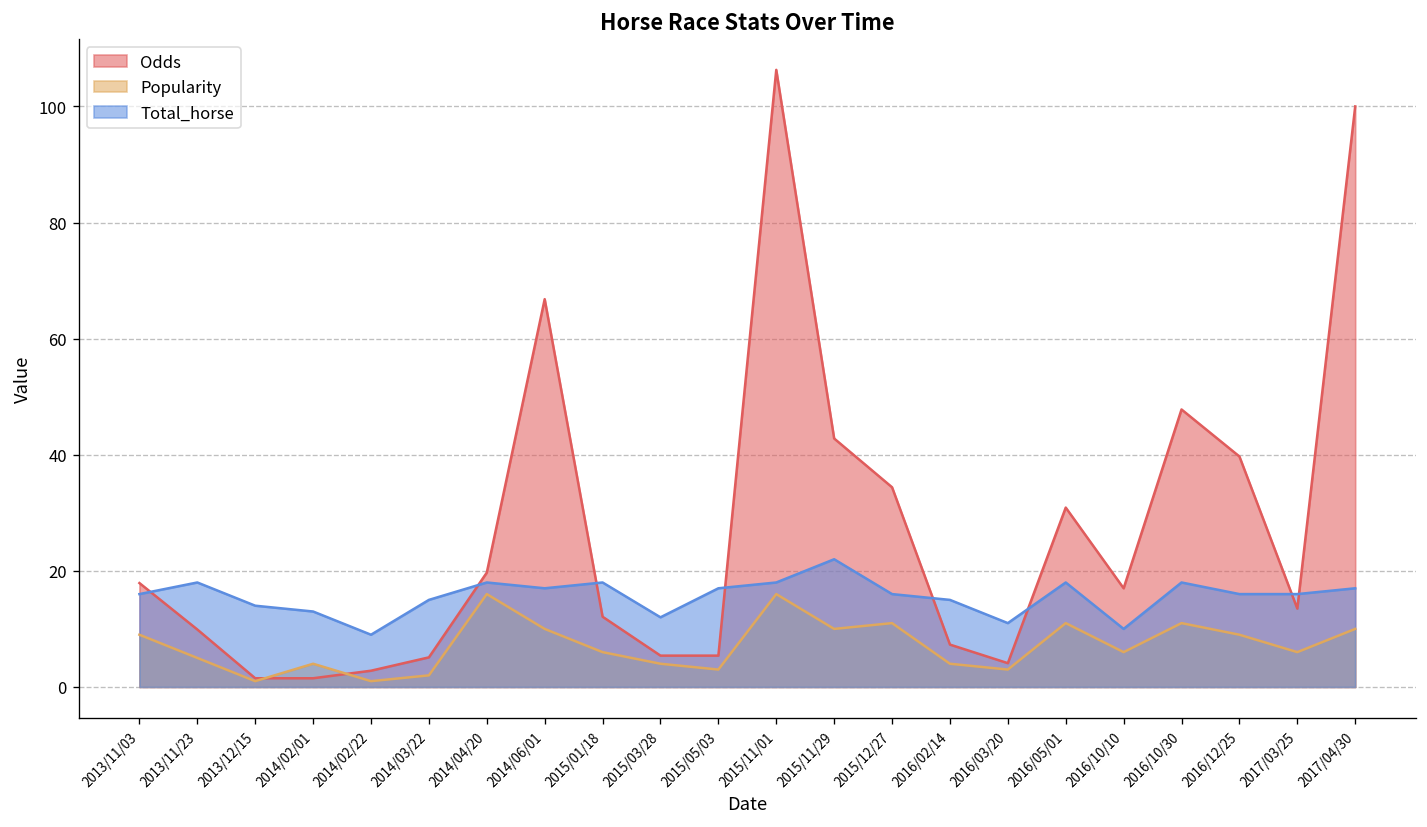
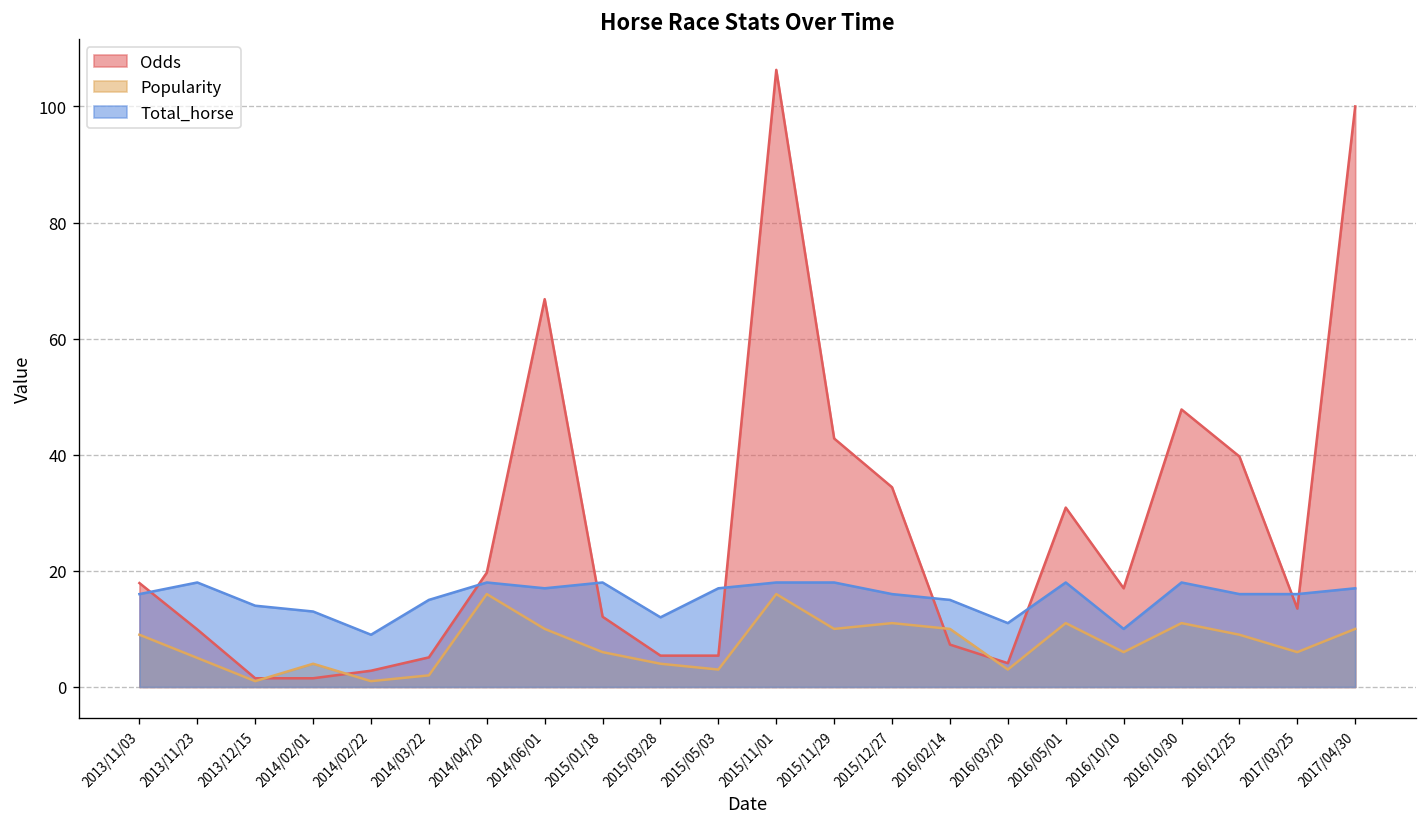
  {
    "Odds": {
      "2013/11/03": 18,
      "2013/11/23": 10,
      "2014/02/01": 2,
      "2014/02/22": 3,
      "2014/03/22": 5,
      "2014/04/20": 20,
      "2014/06/01": 67,
      "2015/01/18": 12,
      "2015/03/28": 5,
      "2015/05/03": 5,
      "2015/11/01": 106,
      "2015/11/29": 43,
      "2015/12/27": 34,
      "2016/02/14": 7,
      "2016/03/20": 4,
      "2016/05/01": 31,
      "2016/10/10": 17,
      "2016/10/30": 48,
      "2016/12/25": 40,
      "2017/03/25": 14,
      "2017/04/30": 100
    },
    "Popularity": {
      "2013/11/03": 9,
      "2013/11/23": 5,
      "2014/02/01": 4,
      "2014/02/22": 1,
      "2014/03/22": 2,
      "2014/04/20": 16,
      "2014/06/01": 10,
      "2015/01/18": 6,
      "2015/03/28": 4,
      "2015/05/03": 3,
      "2015/11/01": 16,
      "2015/11/29": 10,
      "2015/12/27": 11,
-     "2016/02/14": 4,
+     "2016/02/14": 10,
      "2016/03/20": 3,
      "2016/05/01": 11,
      "2016/10/10": 6,
      "2016/10/30": 11,
      "2016/12/25": 9,
      "2017/03/25": 6,
      "2017/04/30": 10
    },
    "Total_horse": {
      "2013/11/03": 16,
      "2013/11/23": 18,
      "2013/12/15": 14,
      "2014/02/01": 13,
      "2014/02/22": 9,
      "2014/03/22": 15,
      "2014/04/20": 18,
      "2014/06/01": 17,
      "2015/01/18": 18,
      "2015/03/28": 12,
      "2015/05/03": 17,
      "2015/11/01": 18,
-     "2015/11/29": 22,
+     "2015/11/29": 18,
      "2015/12/27": 16,
      "2016/02/14": 15,
      "2016/03/20": 11,
      "2016/05/01": 18,
      "2016/10/10": 10,
      "2016/10/30": 18,
      "2016/12/25": 16,
      "2017/03/25": 16,
      "2017/04/30": 17
    }
  }
